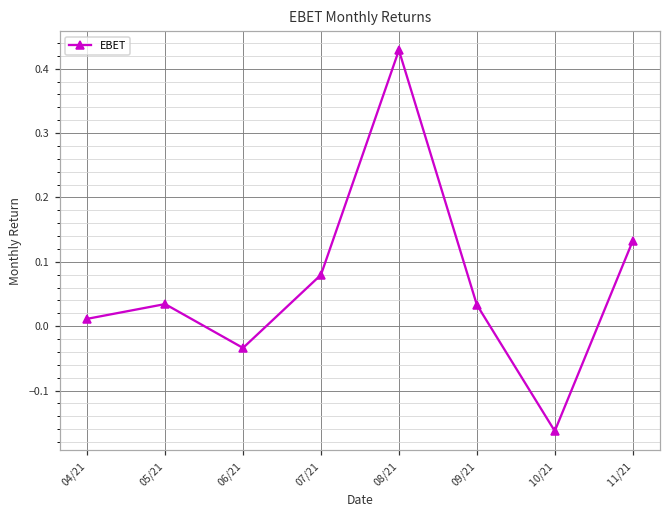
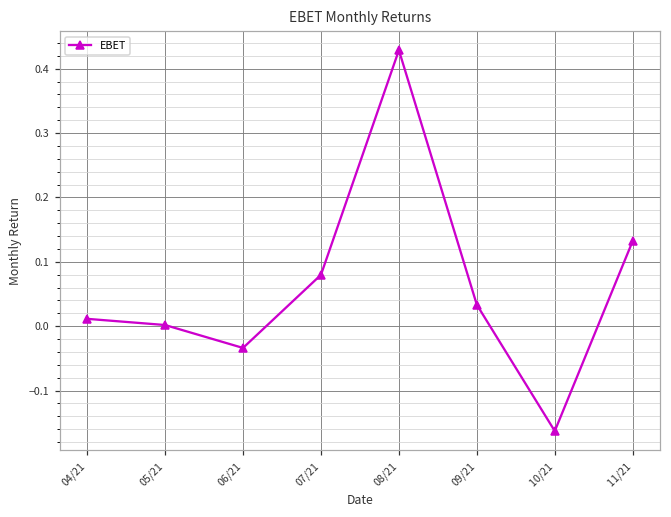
  {
    "04/21": 0.01,
-   "05/21": 0.03,
+   "05/21": 0.00,
    "06/21": -0.03,
    "07/21": 0.08,
    "08/21": 0.43,
    "09/21": 0.03,
    "10/21": -0.16,
    "11/21": 0.13
  }
